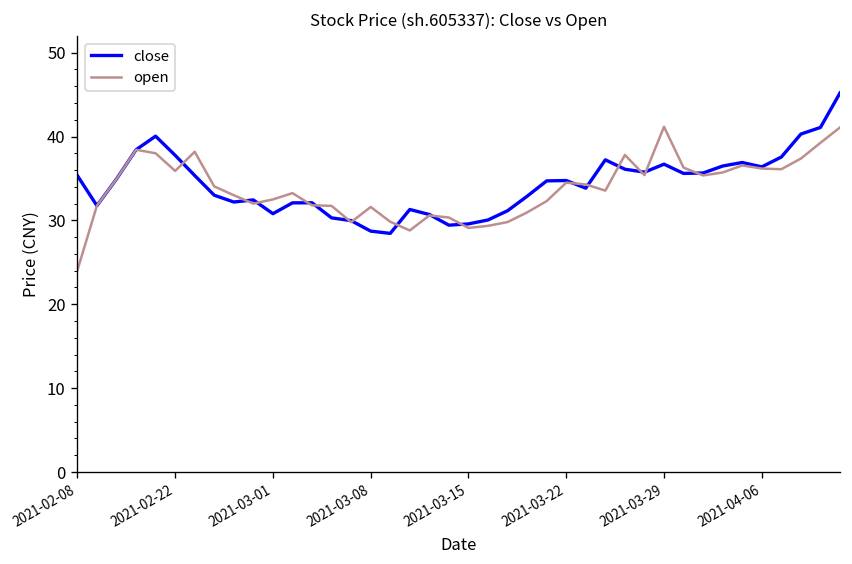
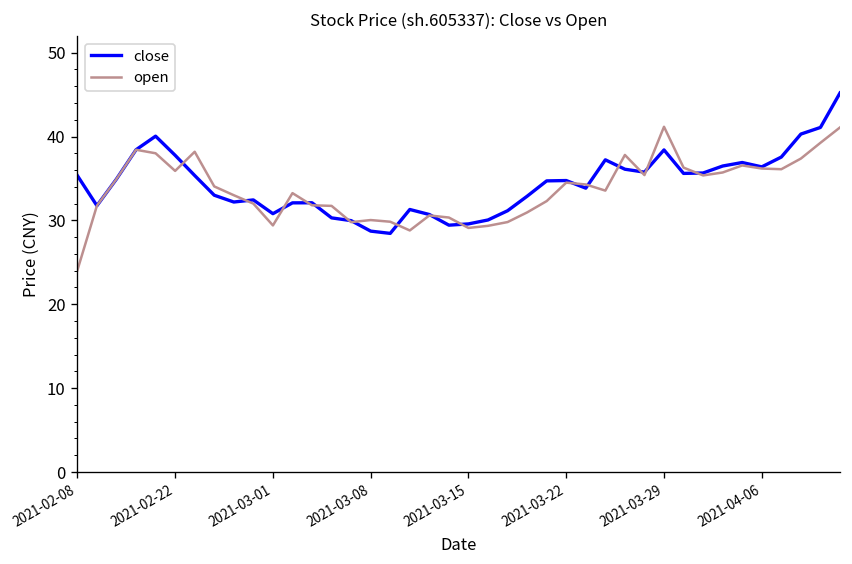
  {
    "close": {
      "2021-02-08": 35,
      "2021-02-22": 38,
      "2021-03-01": 31,
      "2021-03-08": 29,
      "2021-03-15": 30,
-     "2021-03-29": 37
+     "2021-03-29": 38
    },
    "open": {
      "2021-02-08": 24,
      "2021-02-22": 36,
-     "2021-03-01": 33,
-     "2021-03-08": 32,
+     "2021-03-01": 29,
+     "2021-03-08": 30,
      "2021-03-15": 29,
      "2021-03-29": 41
    }
  }
